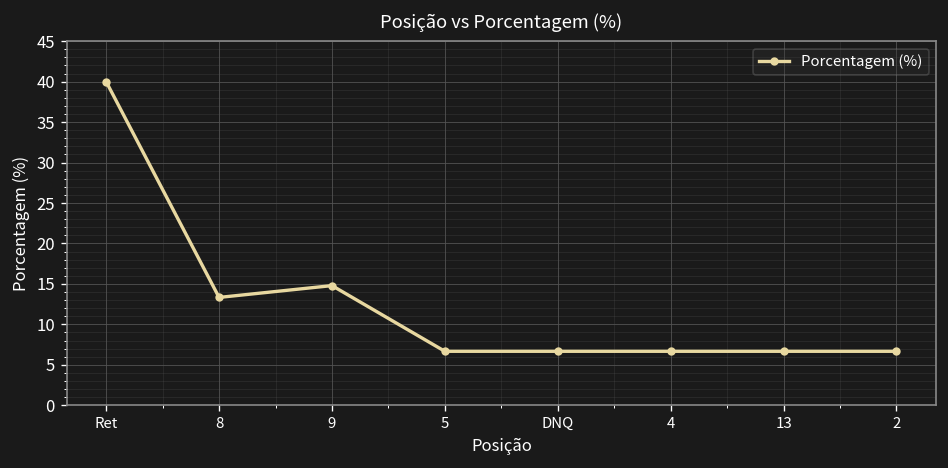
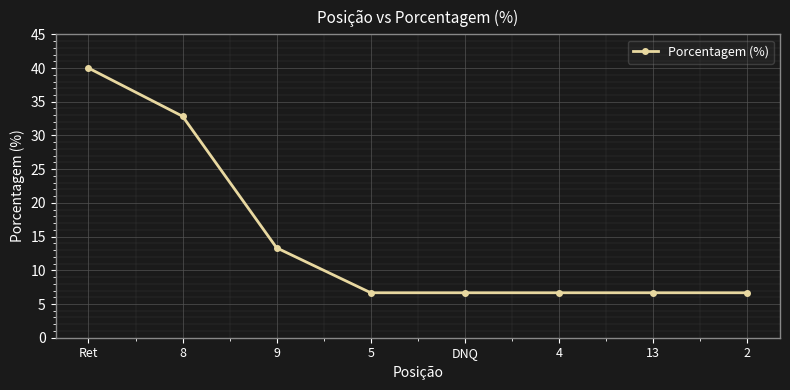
  {
    "Ret": 40,
-   "8": 13,
-   "9": 15,
+   "8": 33,
+   "9": 13,
    "5": 7,
    "DNQ": 7,
    "4": 7,
    "13": 7,
    "2": 7
  }
